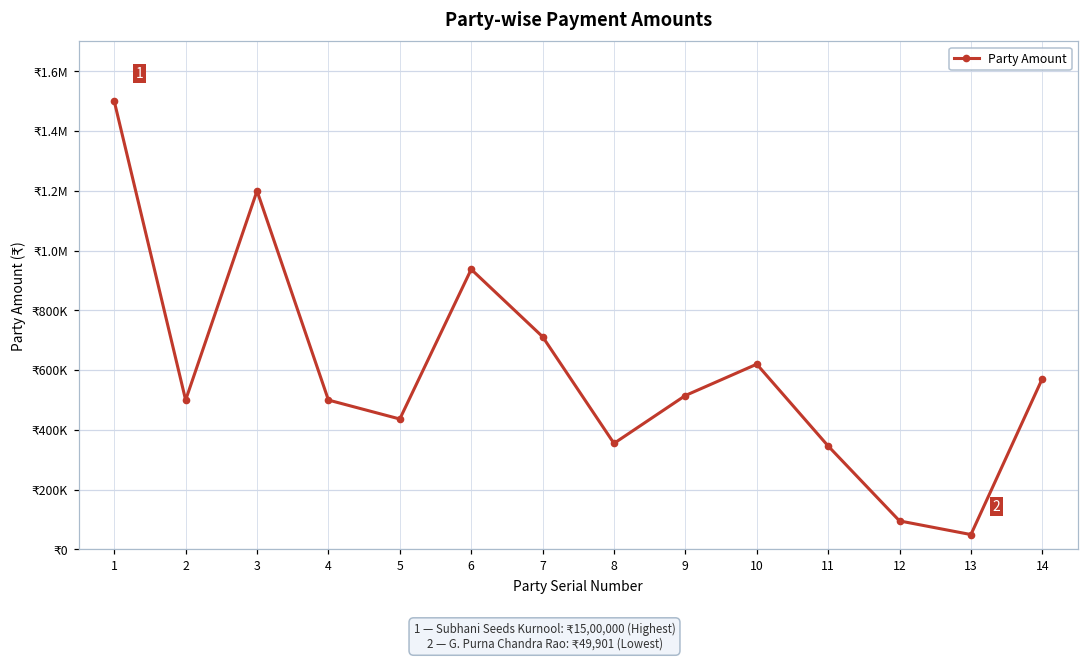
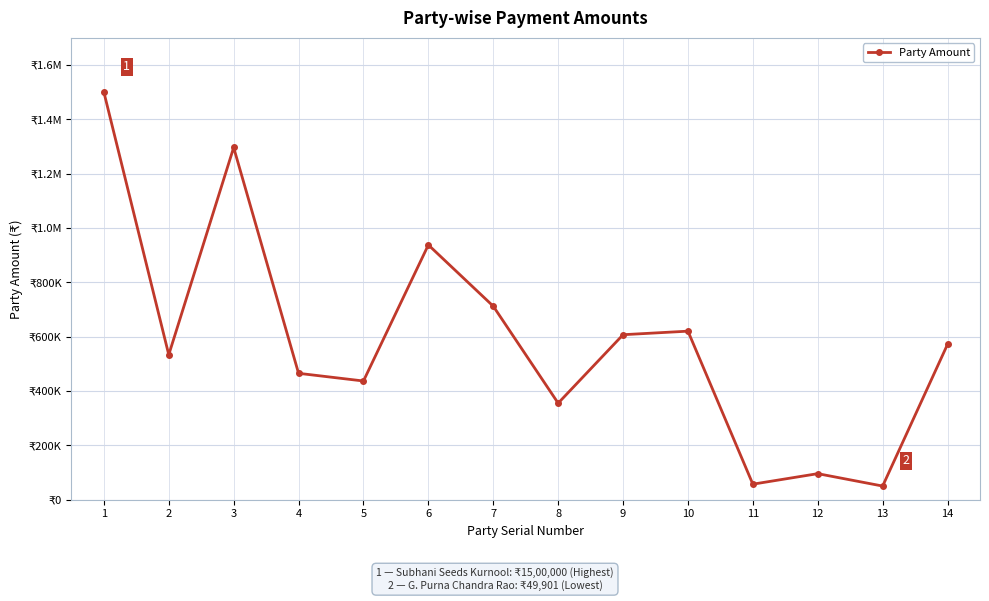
  {
    "1": "₹1500000",
-   "2": "₹500000",
-   "3": "₹1200000",
-   "4": "₹500000",
+   "2": "₹530000",
+   "3": "₹1300000",
+   "4": "₹460000",
    "5": "₹440000",
    "6": "₹940000",
    "7": "₹710000",
    "8": "₹360000",
-   "9": "₹520000",
+   "9": "₹610000",
    "10": "₹620000",
-   "11": "₹350000",
+   "11": "₹60000",
    "12": "₹100000",
    "13": "₹50000",
    "14": "₹570000"
  }
